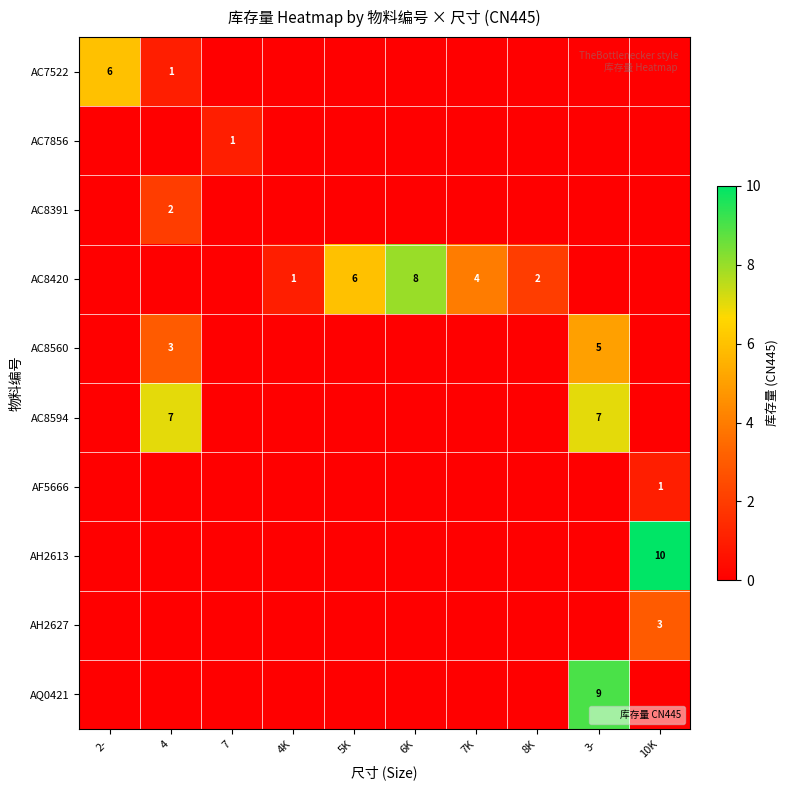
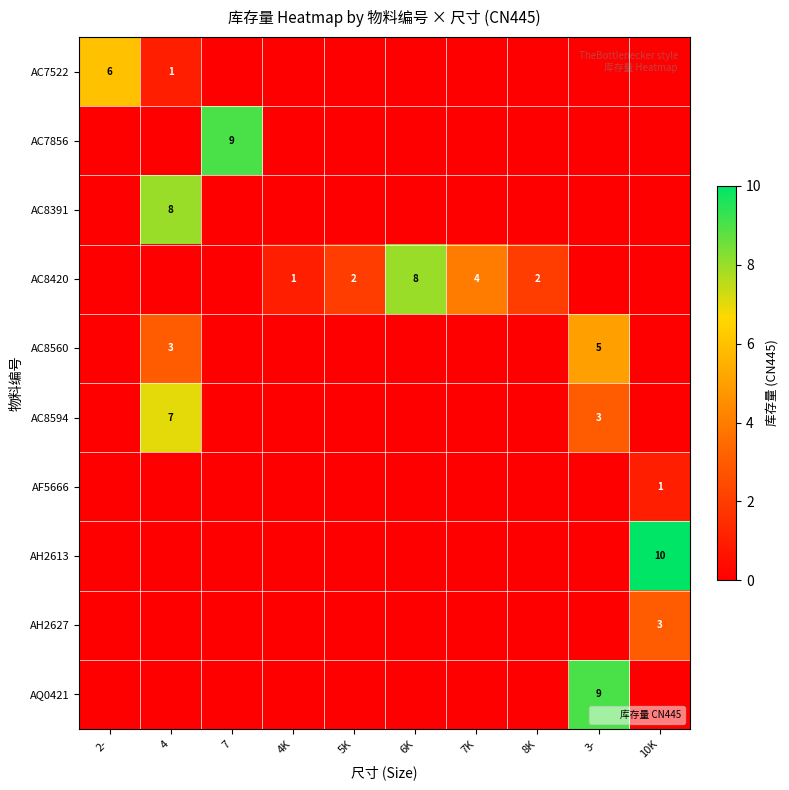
  {
    "AC7522": {
      "2-": 6,
      "4": 1
    },
    "AC7856": {
-     "7": 1
+     "7": 9
    },
    "AC8391": {
-     "4": 2
+     "4": 8
    },
    "AC8420": {
      "4K": 1,
-     "5K": 6,
+     "5K": 2,
      "6K": 8,
      "7K": 4,
      "8K": 2
    },
    "AC8560": {
      "4": 3,
      "3-": 5
    },
    "AC8594": {
      "4": 7,
-     "3-": 7
+     "3-": 3
    },
    "AF5666": {
      "10K": 1
    },
    "AH2613": {
      "10K": 10
    },
    "AH2627": {
      "10K": 3
    },
    "AQ0421": {
      "3-": 9
    }
  }
